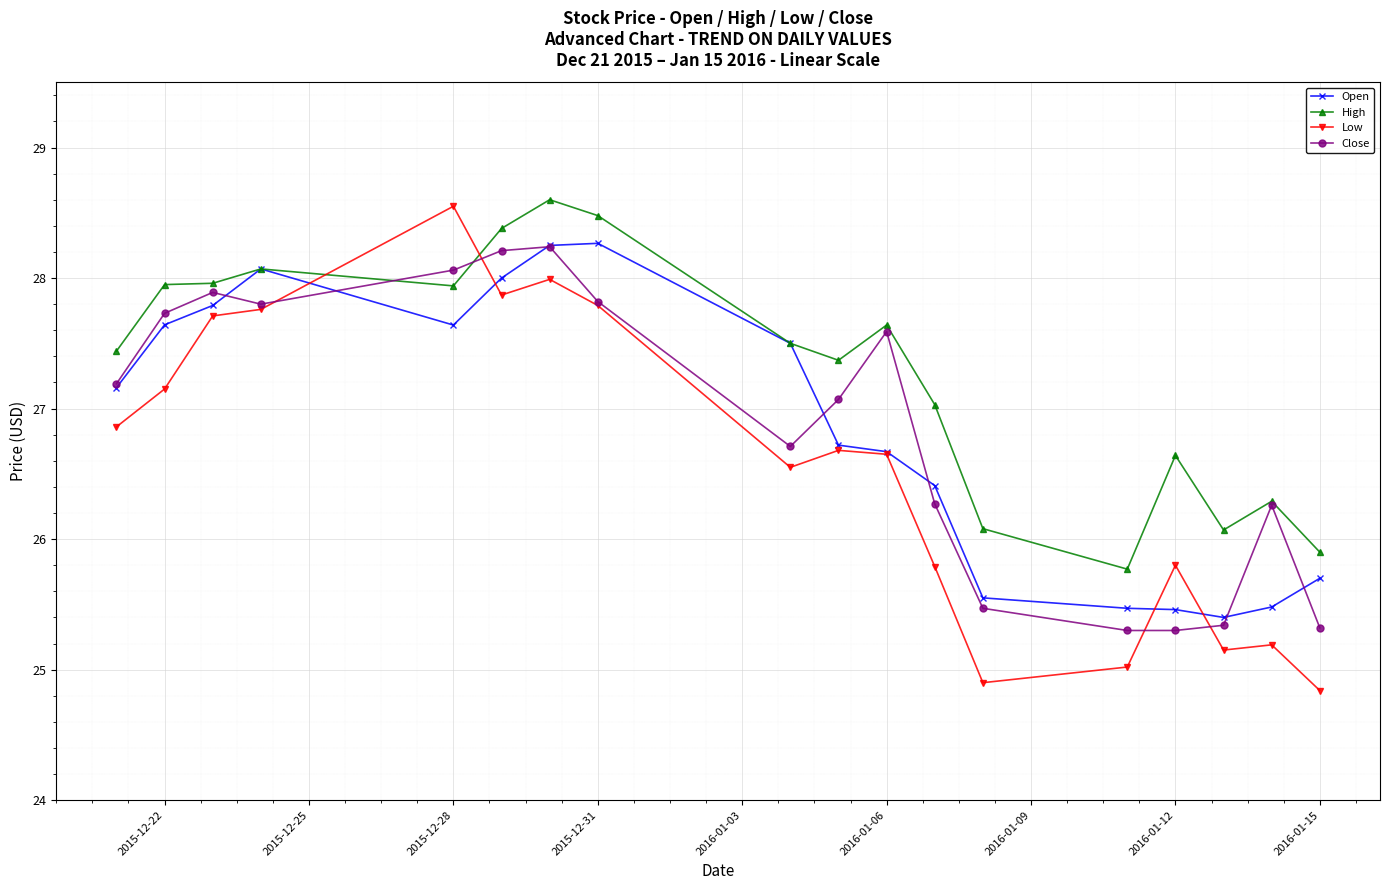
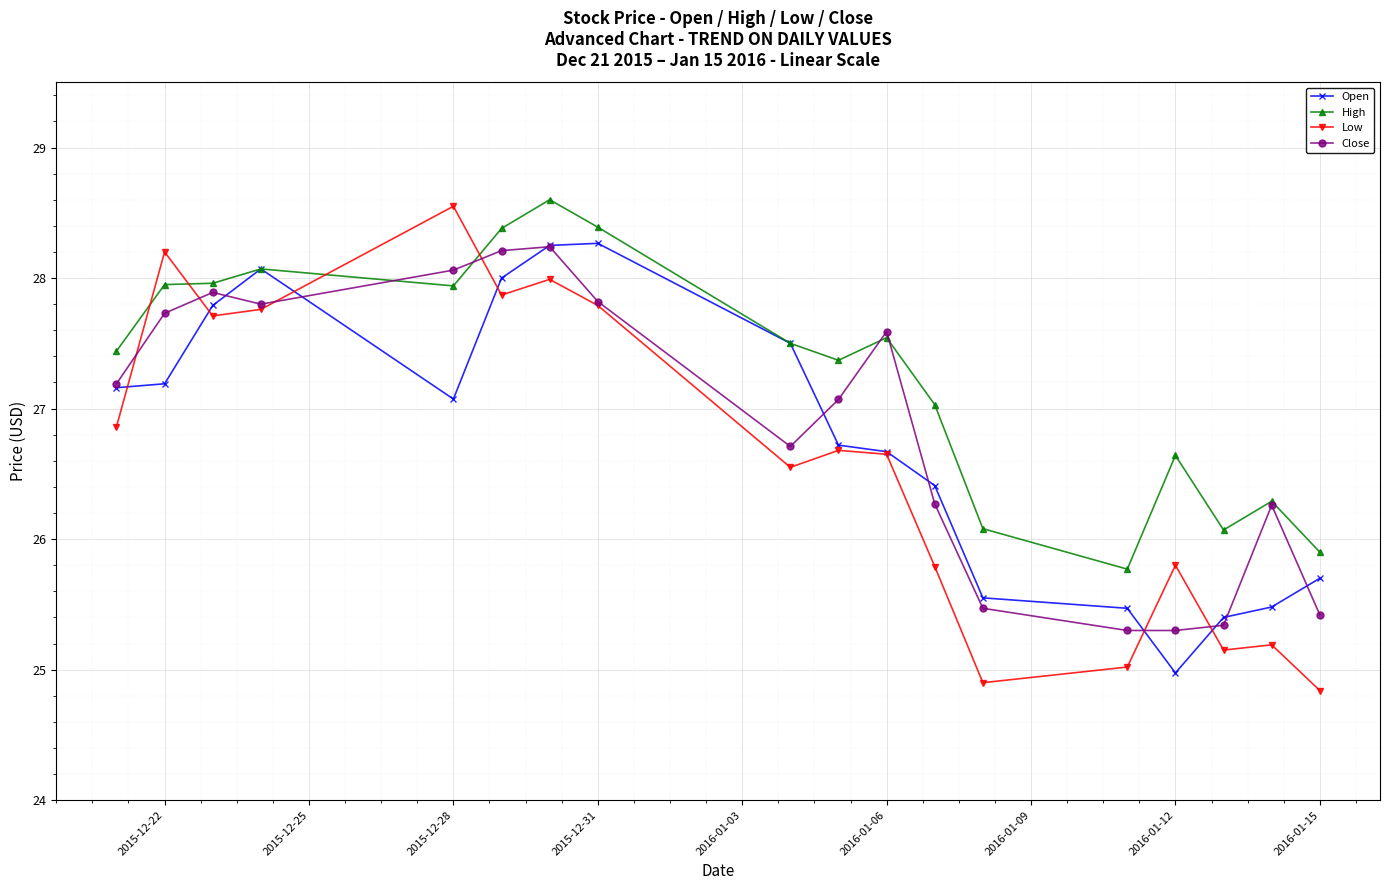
  {
    "Open": {
-     "2015-12-22": 27.64,
-     "2015-12-28": 27.64,
+     "2015-12-22": 27.19,
+     "2015-12-28": 27.07,
      "2015-12-31": 28.27,
      "2016-01-06": 26.67,
-     "2016-01-12": 25.46,
+     "2016-01-12": 24.97,
      "2016-01-15": 25.70
    },
    "High": {
      "2015-12-22": 27.95,
      "2015-12-28": 27.94,
-     "2015-12-31": 28.48,
-     "2016-01-06": 27.64,
+     "2015-12-31": 28.39,
+     "2016-01-06": 27.54,
      "2016-01-12": 26.64,
      "2016-01-15": 25.90
    },
    "Low": {
-     "2015-12-22": 27.15,
+     "2015-12-22": 28.20,
      "2015-12-28": 28.55,
      "2015-12-31": 27.79,
      "2016-01-06": 26.65,
      "2016-01-12": 25.80,
      "2016-01-15": 24.84
    },
    "Close": {
      "2015-12-22": 27.73,
      "2015-12-28": 28.06,
      "2015-12-31": 27.82,
      "2016-01-06": 27.59,
      "2016-01-12": 25.30,
-     "2016-01-15": 25.32
+     "2016-01-15": 25.42
    }
  }
